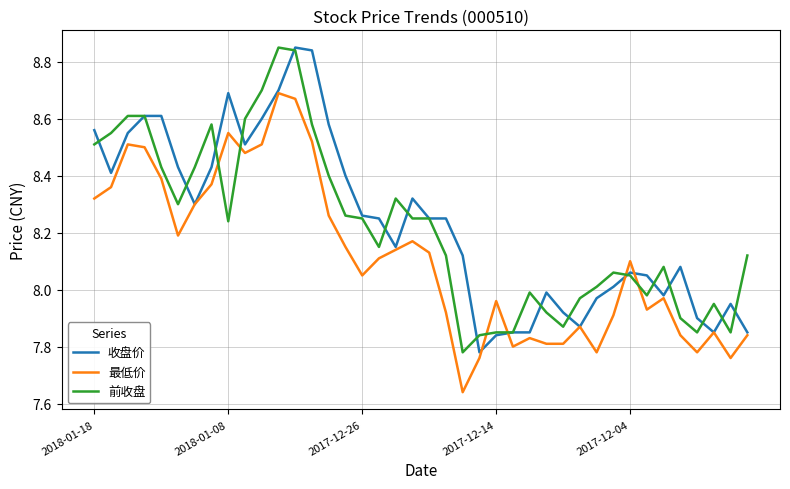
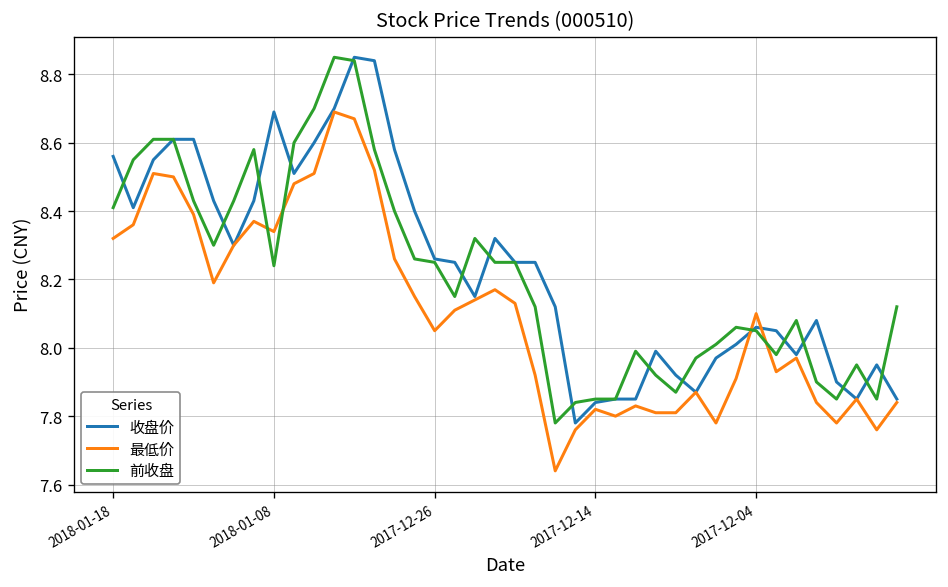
  {
    "收盘价": {
      "2018-01-18": 8.56,
      "2018-01-08": 8.69,
      "2017-12-26": 8.26,
      "2017-12-14": 7.84,
      "2017-12-04": 8.06
    },
    "最低价": {
      "2018-01-18": 8.32,
-     "2018-01-08": 8.55,
+     "2018-01-08": 8.34,
      "2017-12-26": 8.05,
-     "2017-12-14": 7.96,
+     "2017-12-14": 7.82,
      "2017-12-04": 8.10
    },
    "前收盘": {
-     "2018-01-18": 8.51,
+     "2018-01-18": 8.41,
      "2018-01-08": 8.24,
      "2017-12-26": 8.25,
      "2017-12-14": 7.85,
      "2017-12-04": 8.05
    }
  }
